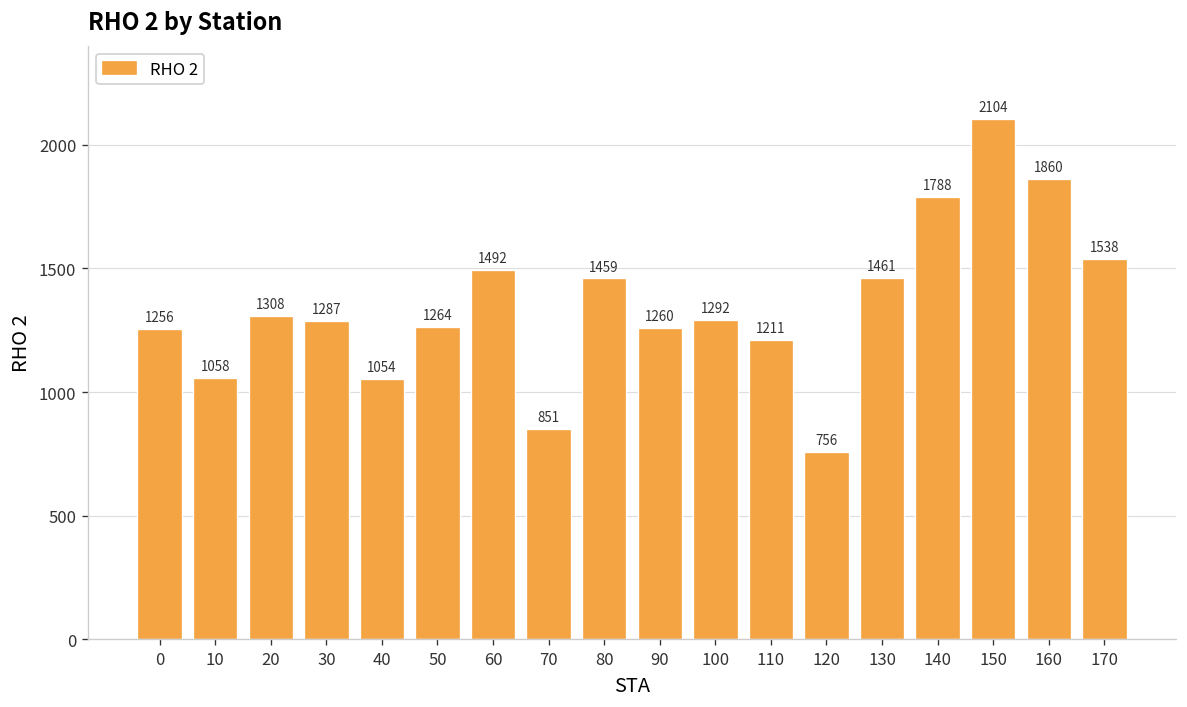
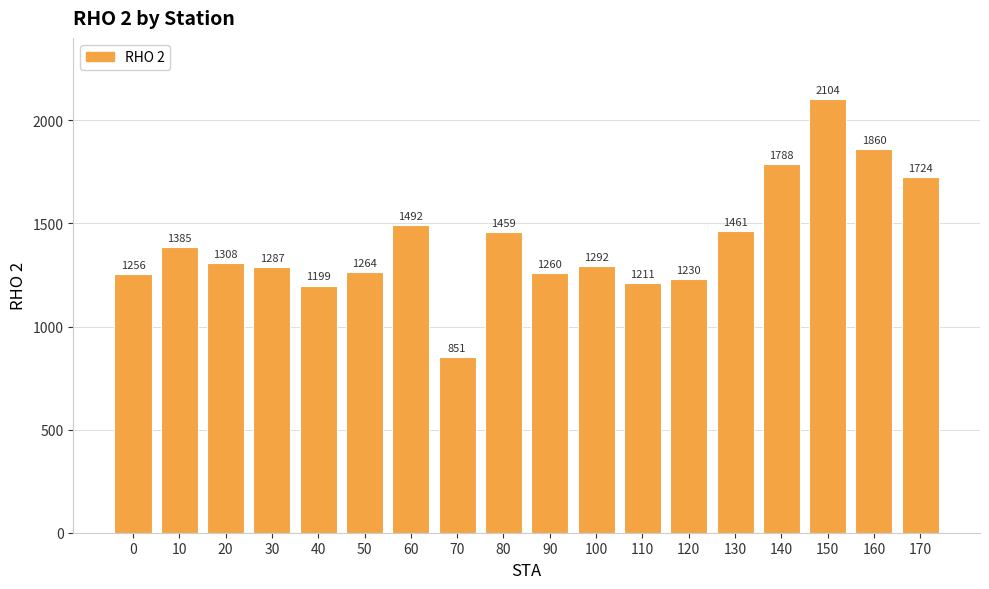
  {
    "0": 1256,
-   "10": 1058,
+   "10": 1385,
    "20": 1308,
    "30": 1287,
-   "40": 1054,
+   "40": 1199,
    "50": 1264,
    "60": 1492,
    "70": 851,
    "80": 1459,
    "90": 1260,
    "100": 1292,
    "110": 1211,
-   "120": 756,
+   "120": 1230,
    "130": 1461,
    "140": 1788,
    "150": 2104,
    "160": 1860,
-   "170": 1538
+   "170": 1724
  }
